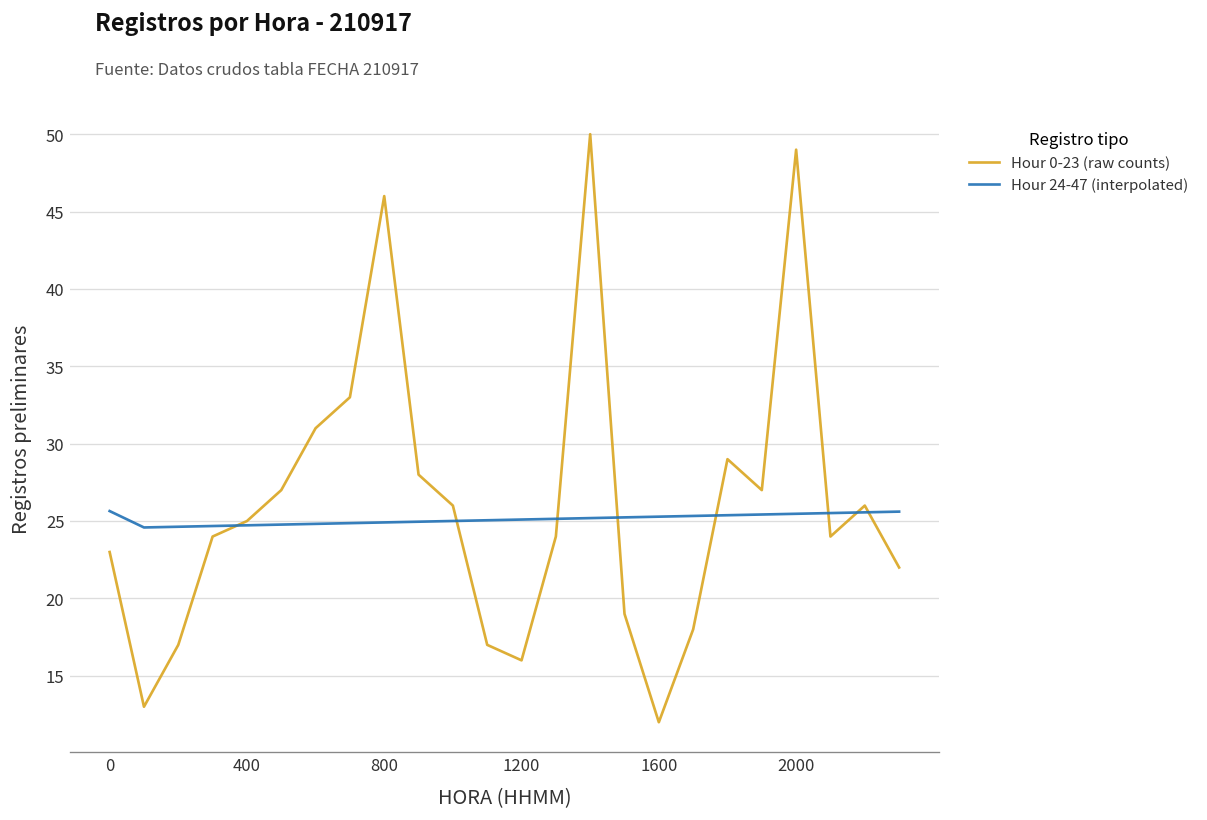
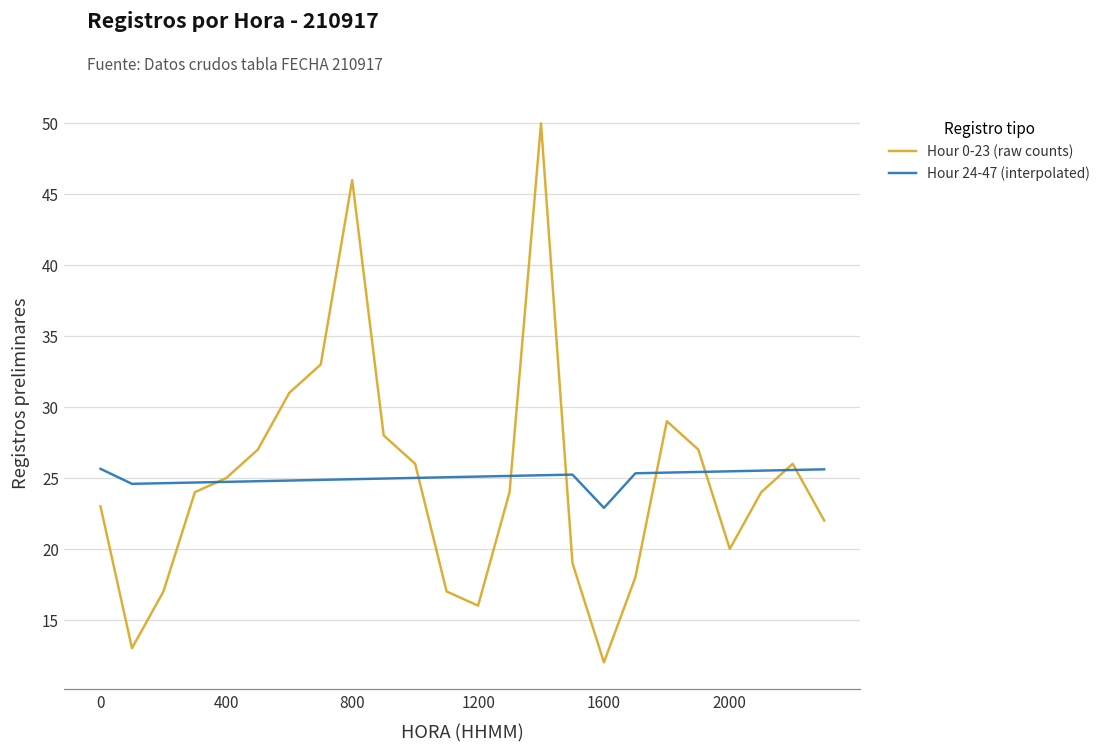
  {
    "Hour 0-23 (raw counts)": {
      "0": 23,
      "400": 25,
      "800": 46,
      "1200": 16,
      "1600": 12,
-     "2000": 49
+     "2000": 20
    },
    "Hour 24-47 (interpolated)": {
      "0": 25.6,
      "400": 24.7,
      "800": 24.9,
      "1200": 25.1,
-     "1600": 25.3,
+     "1600": 22.9,
      "2000": 25.5
    }
  }
